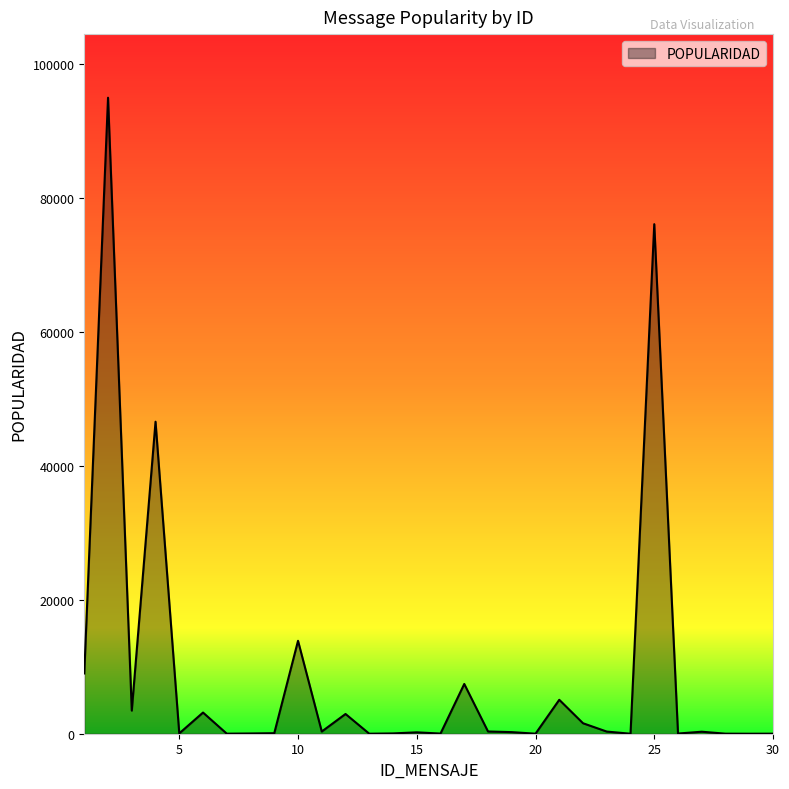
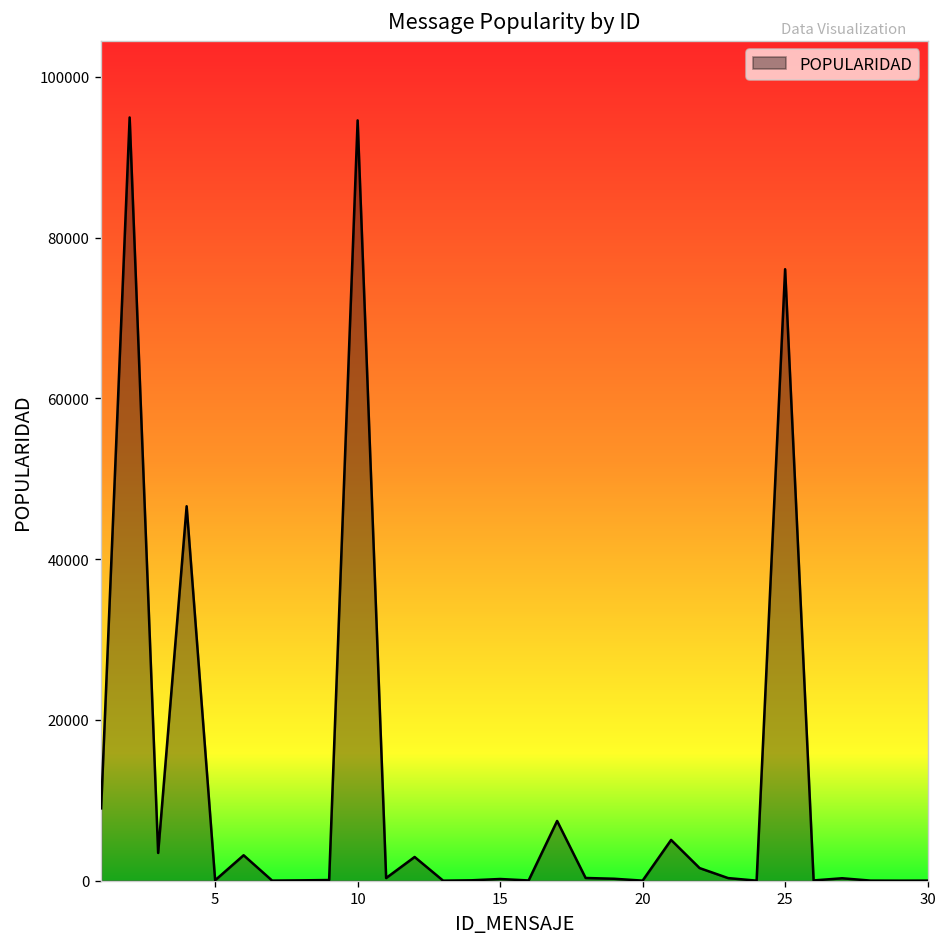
  {
    "5": 0,
-   "10": 14000,
+   "10": 95000,
    "15": 0,
    "20": 0,
    "25": 76000,
    "30": 0
  }
